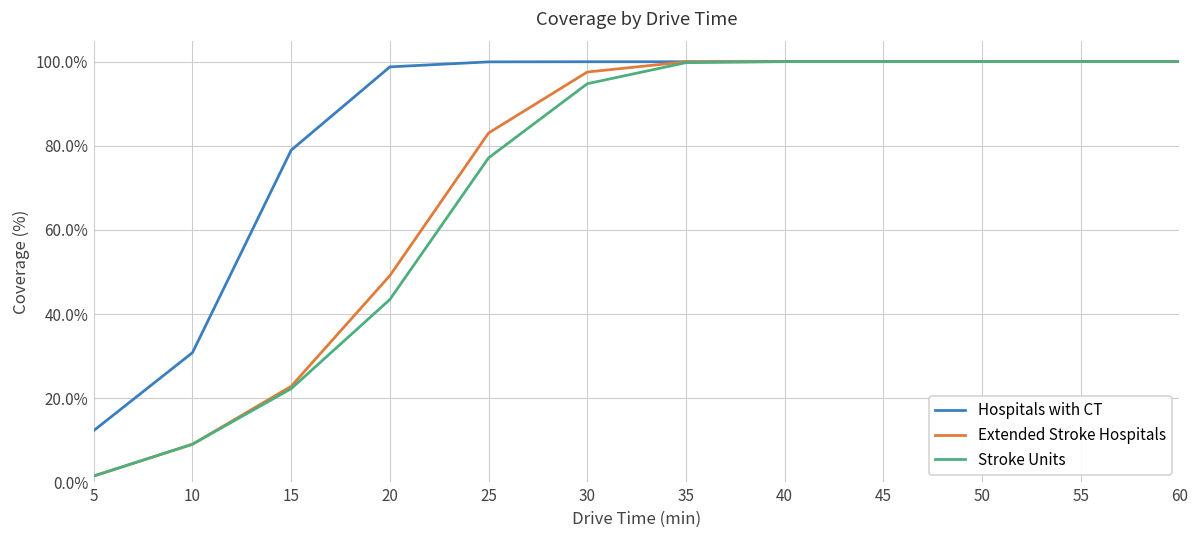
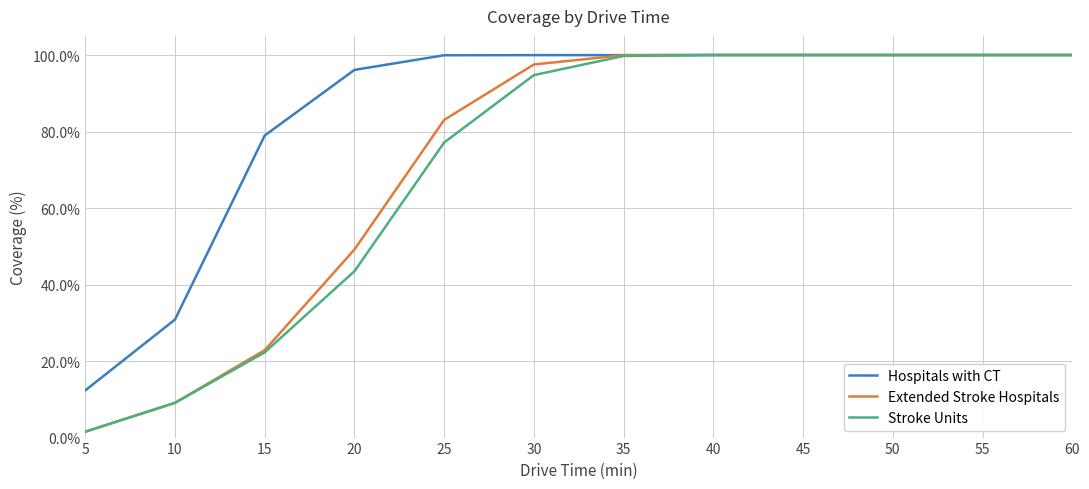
  {
    "Hospitals with CT": {
      "5": "12%",
      "10": "31%",
      "15": "79%",
-     "20": "99%",
+     "20": "96%",
      "25": "100%",
      "30": "100%"
    },
    "Extended Stroke Hospitals": {
      "20": "49%",
      "25": "83%",
      "30": "98%"
    },
    "Stroke Units": {
      "20": "43%",
      "25": "77%",
      "30": "95%"
    }
  }
